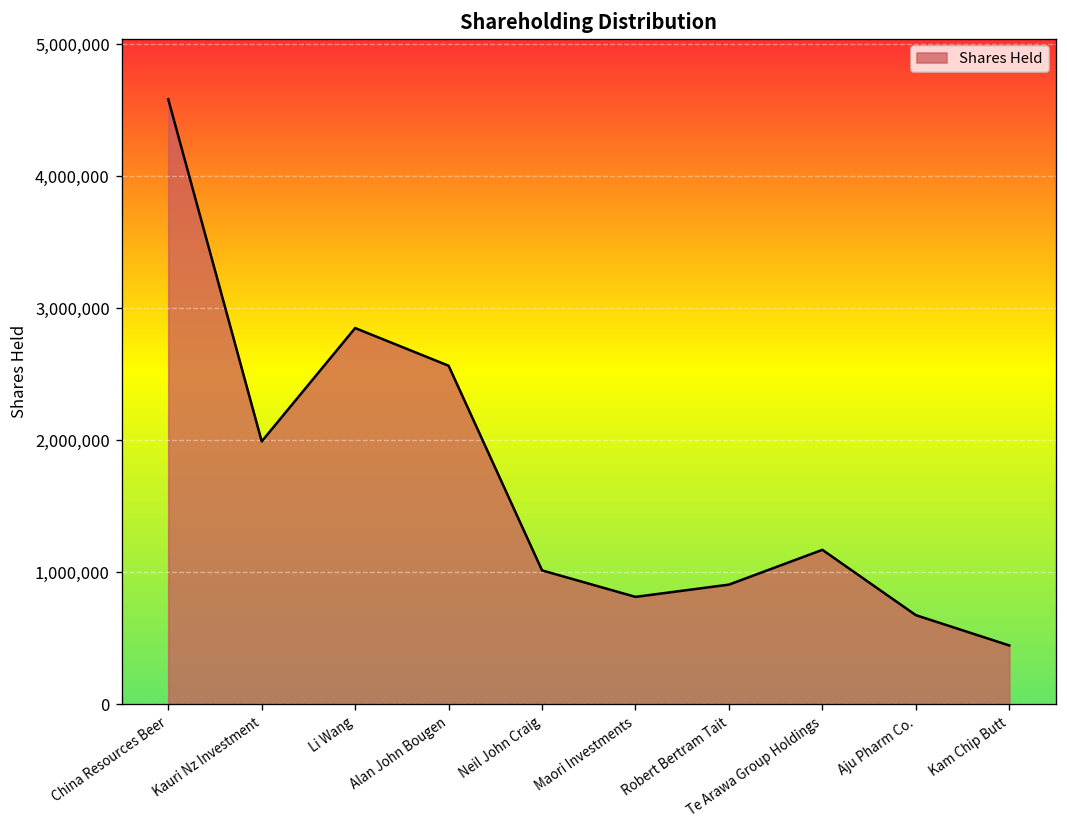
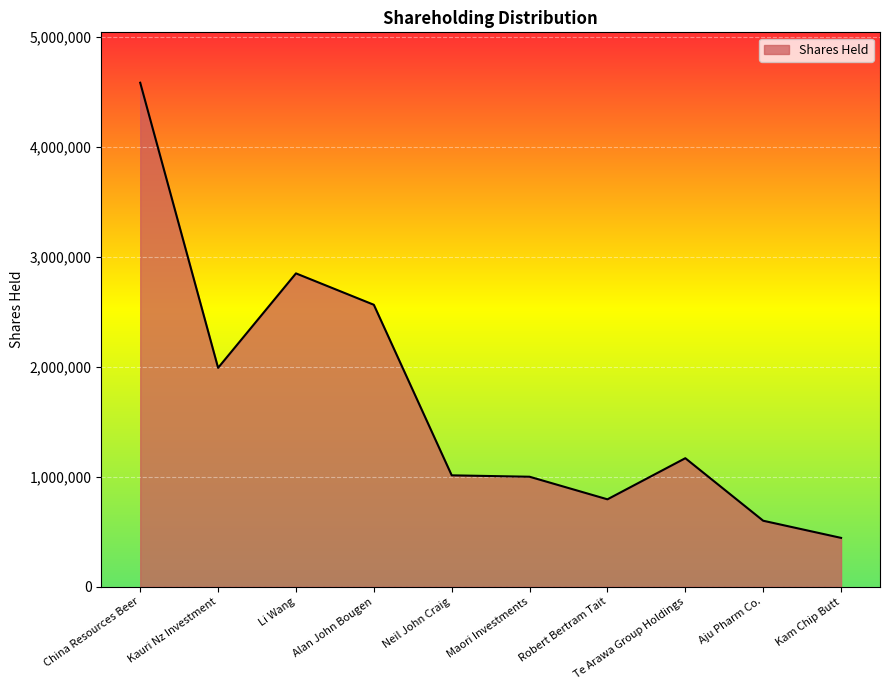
  {
    "China Resources Beer": "4,580,000",
    "Kauri Nz Investment": "1,990,000",
    "Li Wang": "2,850,000",
    "Alan John Bougen": "2,560,000",
    "Neil John Craig": "1,010,000",
-   "Maori Investments": "810,000",
-   "Robert Bertram Tait": "910,000",
+   "Maori Investments": "1,000,000",
+   "Robert Bertram Tait": "790,000",
    "Te Arawa Group Holdings": "1,170,000",
-   "Aju Pharm Co.": "670,000",
+   "Aju Pharm Co.": "600,000",
    "Kam Chip Butt": "440,000"
  }
